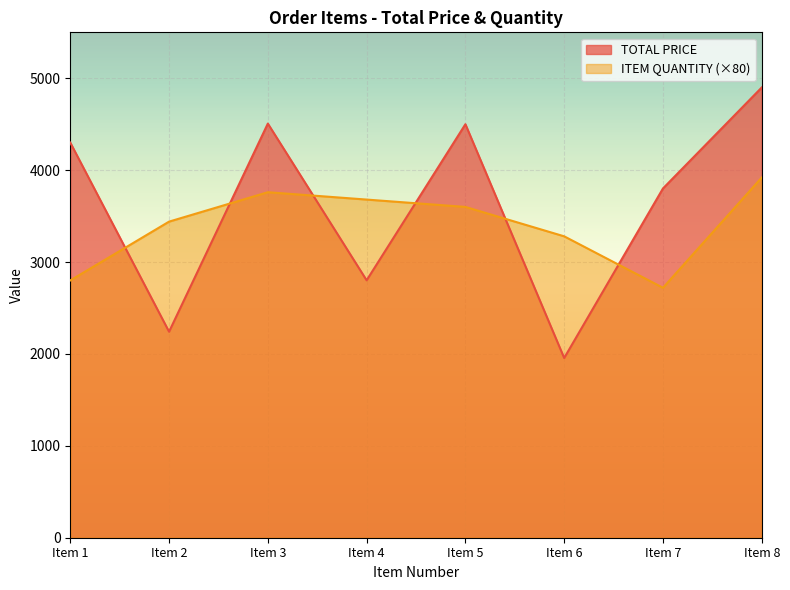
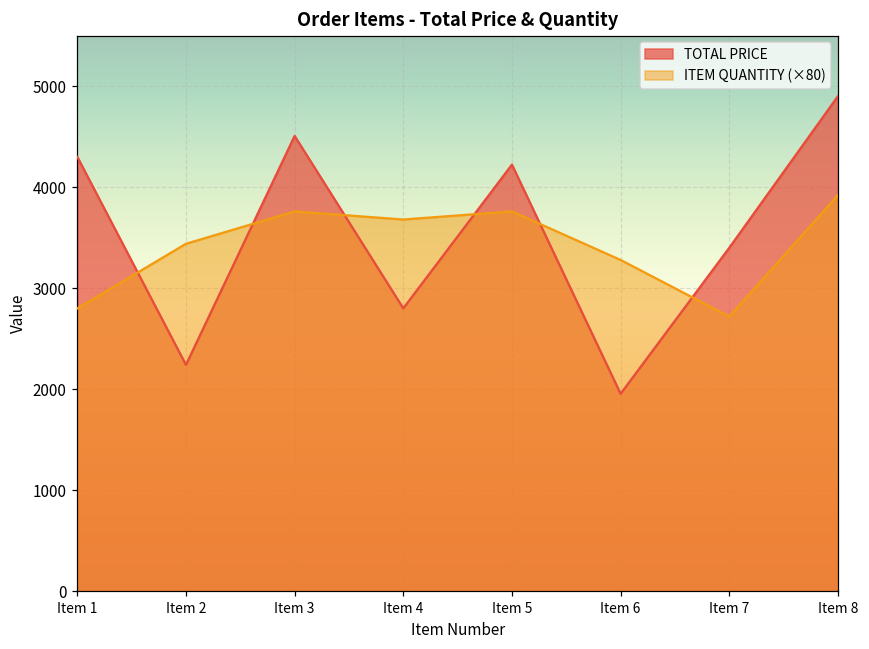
  {
    "TOTAL PRICE": {
      "Item 1": 4300,
      "Item 2": 2200,
      "Item 3": 4500,
      "Item 4": 2800,
-     "Item 5": 4500,
+     "Item 5": 4200,
      "Item 6": 2000,
-     "Item 7": 3800,
+     "Item 7": 3400,
      "Item 8": 4900
    },
    "ITEM QUANTITY (×80)": {
      "Item 1": 2800,
      "Item 2": 3400,
      "Item 3": 3800,
      "Item 4": 3700,
-     "Item 5": 3600,
+     "Item 5": 3800,
      "Item 6": 3300,
      "Item 7": 2700,
      "Item 8": 3900
    }
  }
